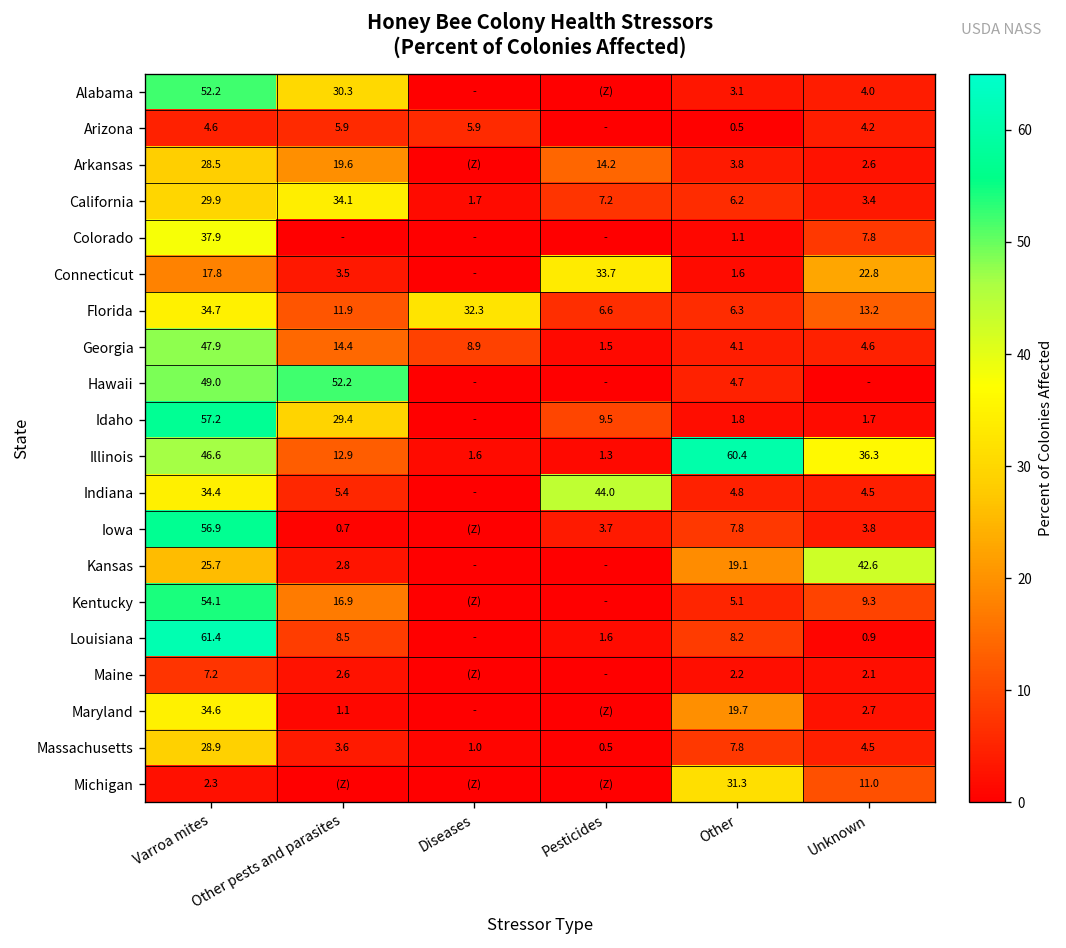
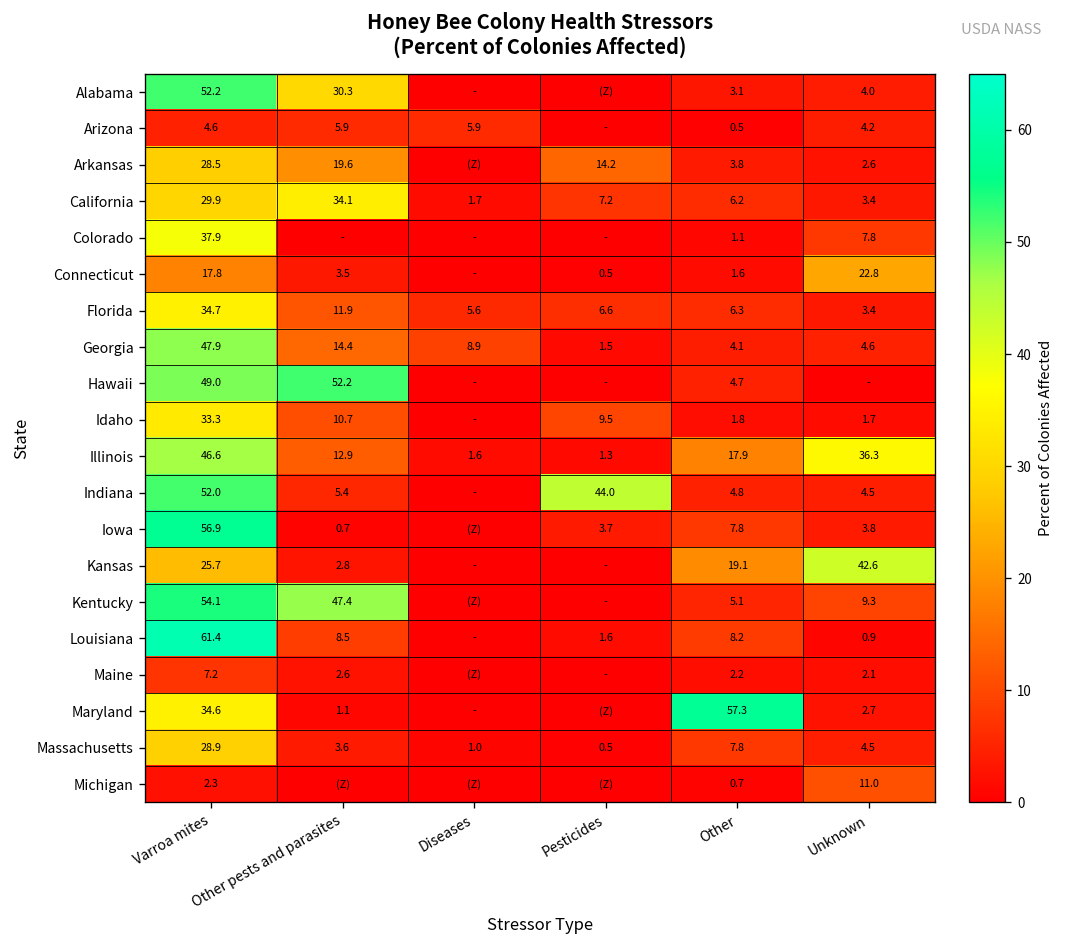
  {
    "Alabama": {
      "Varroa mites": 52.2,
      "Other pests and parasites": 30.3,
      "Other": 3.1,
      "Unknown": 4.0
    },
    "Arizona": {
      "Varroa mites": 4.6,
      "Other pests and parasites": 5.9,
      "Diseases": 5.9,
      "Other": 0.5,
      "Unknown": 4.2
    },
    "Arkansas": {
      "Varroa mites": 28.5,
      "Other pests and parasites": 19.6,
      "Pesticides": 14.2,
      "Other": 3.8,
      "Unknown": 2.6
    },
    "California": {
      "Varroa mites": 29.9,
      "Other pests and parasites": 34.1,
      "Diseases": 1.7,
      "Pesticides": 7.2,
      "Other": 6.2,
      "Unknown": 3.4
    },
    "Colorado": {
      "Varroa mites": 37.9,
      "Other": 1.1,
      "Unknown": 7.8
    },
    "Connecticut": {
      "Varroa mites": 17.8,
      "Other pests and parasites": 3.5,
-     "Pesticides": 33.7,
+     "Pesticides": 0.5,
      "Other": 1.6,
      "Unknown": 22.8
    },
    "Florida": {
      "Varroa mites": 34.7,
      "Other pests and parasites": 11.9,
-     "Diseases": 32.3,
+     "Diseases": 5.6,
      "Pesticides": 6.6,
      "Other": 6.3,
-     "Unknown": 13.2
+     "Unknown": 3.4
    },
    "Georgia": {
      "Varroa mites": 47.9,
      "Other pests and parasites": 14.4,
      "Diseases": 8.9,
      "Pesticides": 1.5,
      "Other": 4.1,
      "Unknown": 4.6
    },
    "Hawaii": {
      "Varroa mites": 49.0,
      "Other pests and parasites": 52.2,
      "Other": 4.7
    },
    "Idaho": {
-     "Varroa mites": 57.2,
-     "Other pests and parasites": 29.4,
+     "Varroa mites": 33.3,
+     "Other pests and parasites": 10.7,
      "Pesticides": 9.5,
      "Other": 1.8,
      "Unknown": 1.7
    },
    "Illinois": {
      "Varroa mites": 46.6,
      "Other pests and parasites": 12.9,
      "Diseases": 1.6,
      "Pesticides": 1.3,
-     "Other": 60.4,
+     "Other": 17.9,
      "Unknown": 36.3
    },
    "Indiana": {
-     "Varroa mites": 34.4,
+     "Varroa mites": 52.0,
      "Other pests and parasites": 5.4,
      "Pesticides": 44.0,
      "Other": 4.8,
      "Unknown": 4.5
    },
    "Iowa": {
      "Varroa mites": 56.9,
      "Other pests and parasites": 0.7,
      "Pesticides": 3.7,
      "Other": 7.8,
      "Unknown": 3.8
    },
    "Kansas": {
      "Varroa mites": 25.7,
      "Other pests and parasites": 2.8,
      "Other": 19.1,
      "Unknown": 42.6
    },
    "Kentucky": {
      "Varroa mites": 54.1,
-     "Other pests and parasites": 16.9,
+     "Other pests and parasites": 47.4,
      "Other": 5.1,
      "Unknown": 9.3
    },
    "Louisiana": {
      "Varroa mites": 61.4,
      "Other pests and parasites": 8.5,
      "Pesticides": 1.6,
      "Other": 8.2,
      "Unknown": 0.9
    },
    "Maine": {
      "Varroa mites": 7.2,
      "Other pests and parasites": 2.6,
      "Other": 2.2,
      "Unknown": 2.1
    },
    "Maryland": {
      "Varroa mites": 34.6,
      "Other pests and parasites": 1.1,
-     "Other": 19.7,
+     "Other": 57.3,
      "Unknown": 2.7
    },
    "Massachusetts": {
      "Varroa mites": 28.9,
      "Other pests and parasites": 3.6,
      "Diseases": 1.0,
      "Pesticides": 0.5,
      "Other": 7.8,
      "Unknown": 4.5
    },
    "Michigan": {
      "Varroa mites": 2.3,
-     "Other": 31.3,
+     "Other": 0.7,
      "Unknown": 11.0
    }
  }
